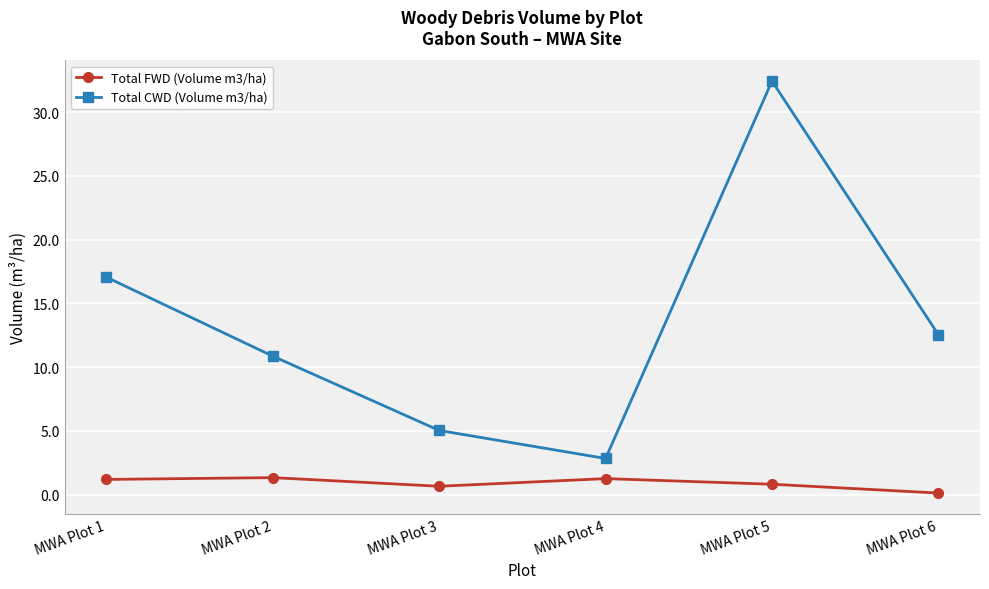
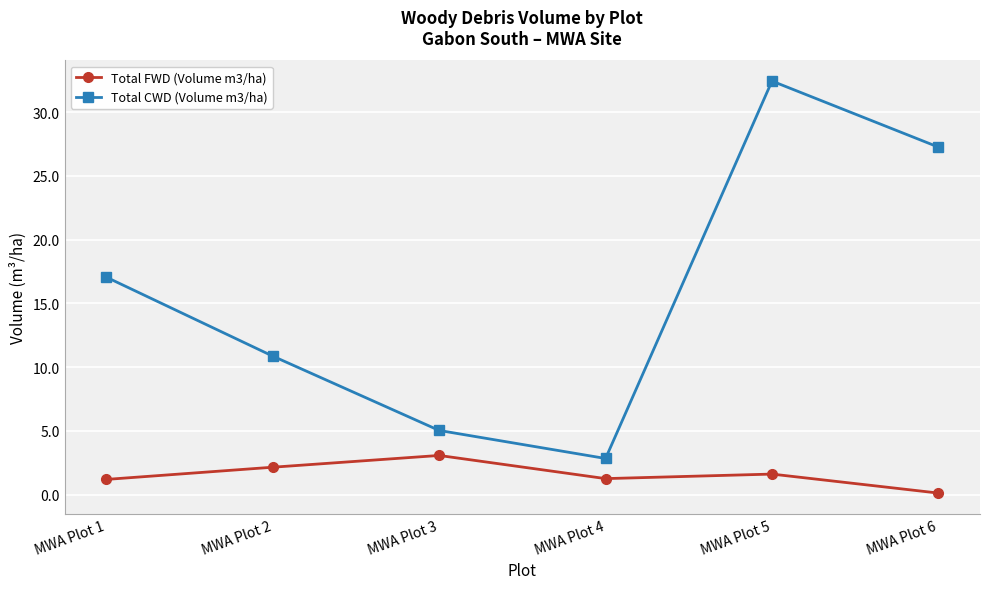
  {
    "Total FWD (Volume m3/ha)": {
      "MWA Plot 1": 1.2,
-     "MWA Plot 2": 1.3,
-     "MWA Plot 3": 0.7,
+     "MWA Plot 2": 2.2,
+     "MWA Plot 3": 3.1,
      "MWA Plot 4": 1.3,
-     "MWA Plot 5": 0.8,
+     "MWA Plot 5": 1.6,
      "MWA Plot 6": 0.1
    },
    "Total CWD (Volume m3/ha)": {
      "MWA Plot 1": 17.1,
      "MWA Plot 2": 10.9,
      "MWA Plot 3": 5.0,
      "MWA Plot 4": 2.8,
      "MWA Plot 5": 32.4,
-     "MWA Plot 6": 12.5
+     "MWA Plot 6": 27.3
    }
  }
